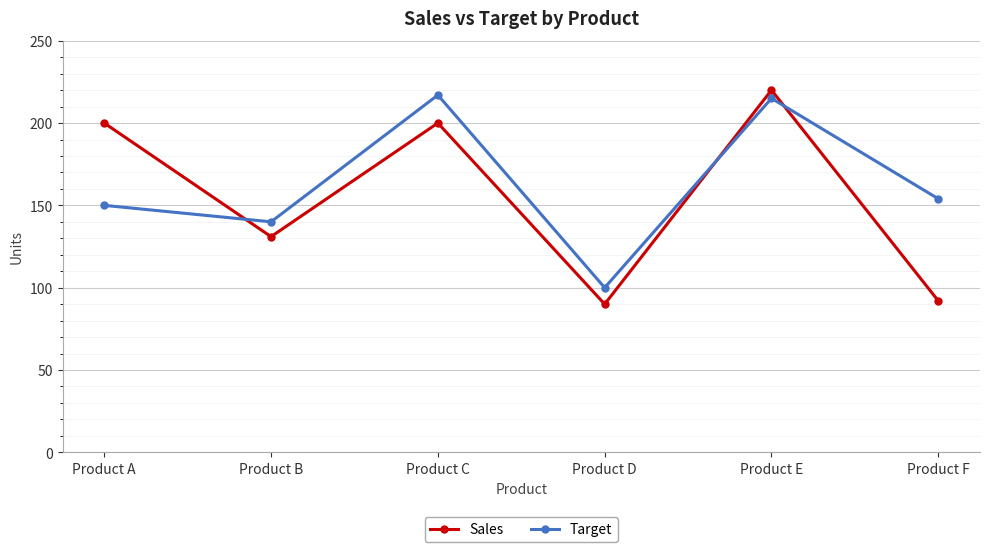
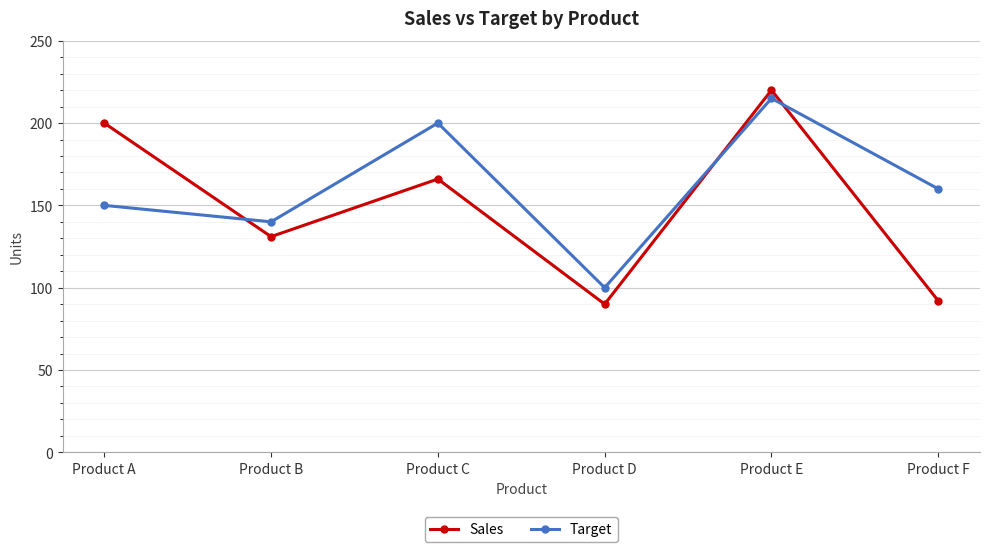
  {
    "Sales": {
      "Product A": 200,
      "Product B": 131,
-     "Product C": 200,
+     "Product C": 166,
      "Product D": 90,
      "Product E": 220,
      "Product F": 92
    },
    "Target": {
      "Product A": 150,
      "Product B": 140,
-     "Product C": 217,
+     "Product C": 200,
      "Product D": 100,
      "Product E": 215,
-     "Product F": 154
+     "Product F": 160
    }
  }
